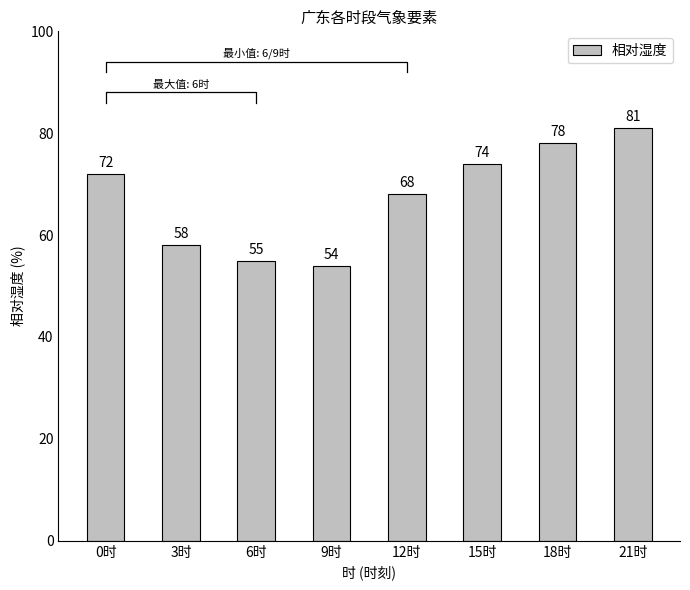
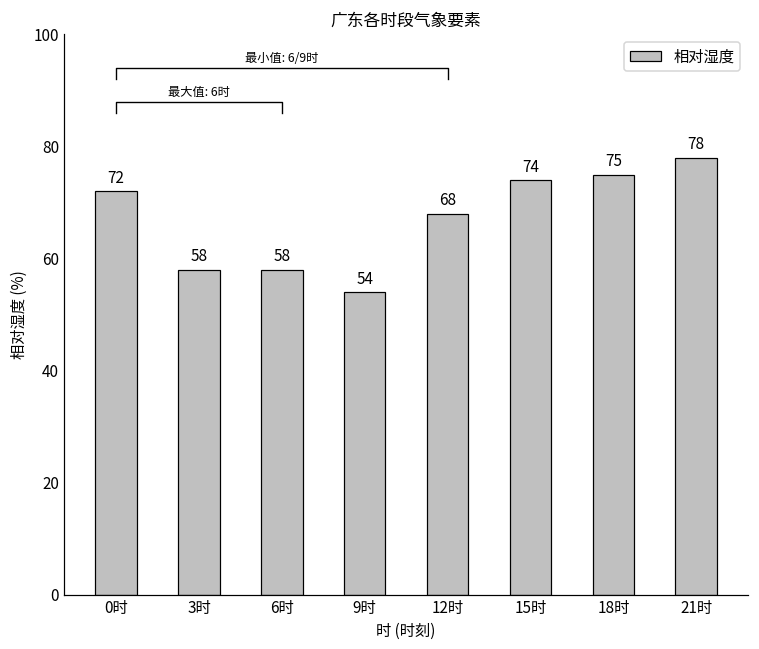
  {
    "相对湿度": {
      "0时": 72,
      "3时": 58,
-     "6时": 55,
+     "6时": 58,
      "9时": 54,
      "12时": 68,
      "15时": 74,
-     "18时": 78,
-     "21时": 81
+     "18时": 75,
+     "21时": 78
    }
  }
